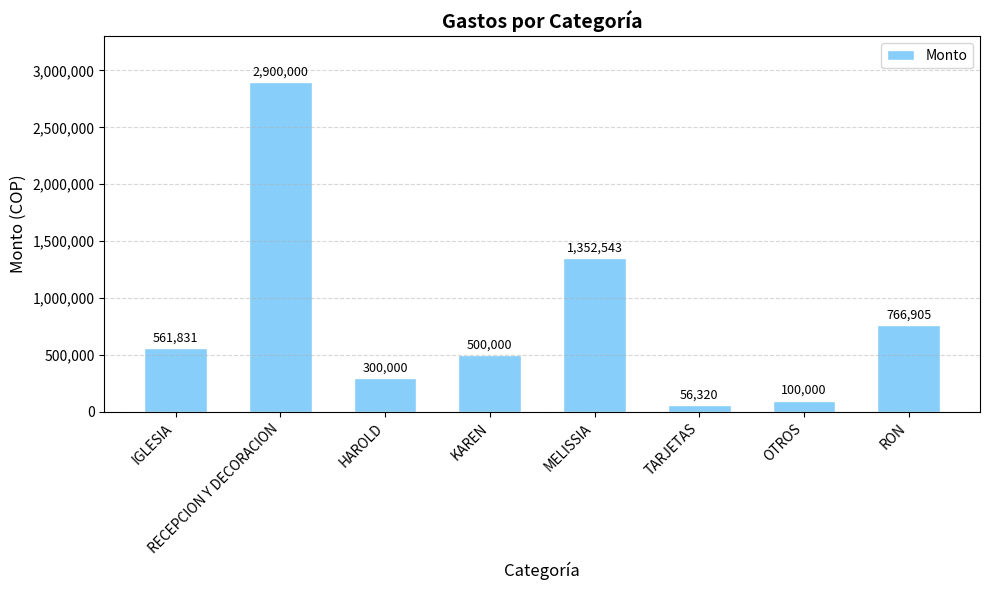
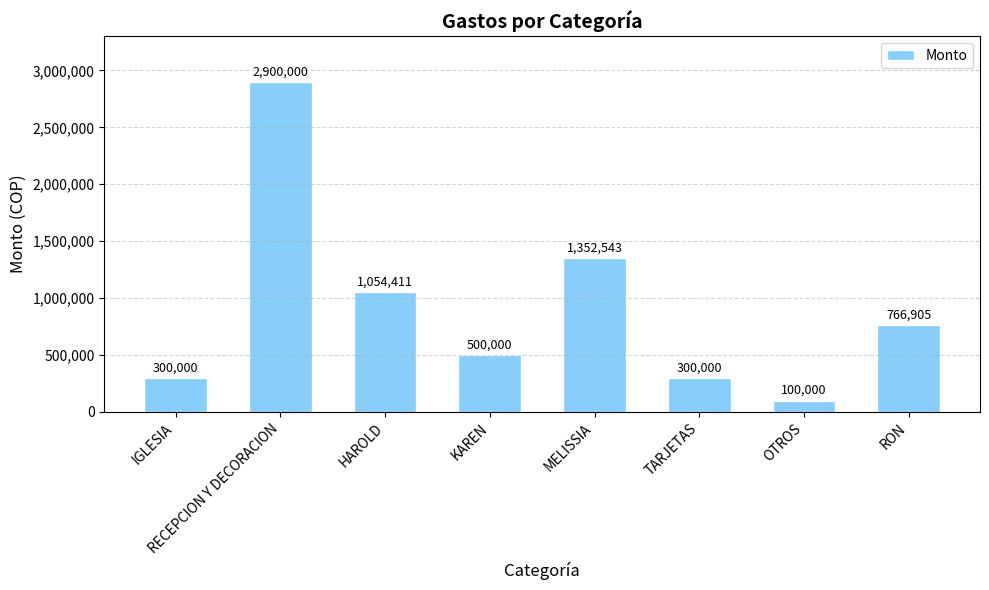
  {
-   "IGLESIA": "561,831",
+   "IGLESIA": "300,000",
    "RECEPCION Y DECORACION": "2,900,000",
-   "HAROLD": "300,000",
+   "HAROLD": "1,054,411",
    "KAREN": "500,000",
    "MELISSIA": "1,352,543",
-   "TARJETAS": "56,320",
+   "TARJETAS": "300,000",
    "OTROS": "100,000",
    "RON": "766,905"
  }
